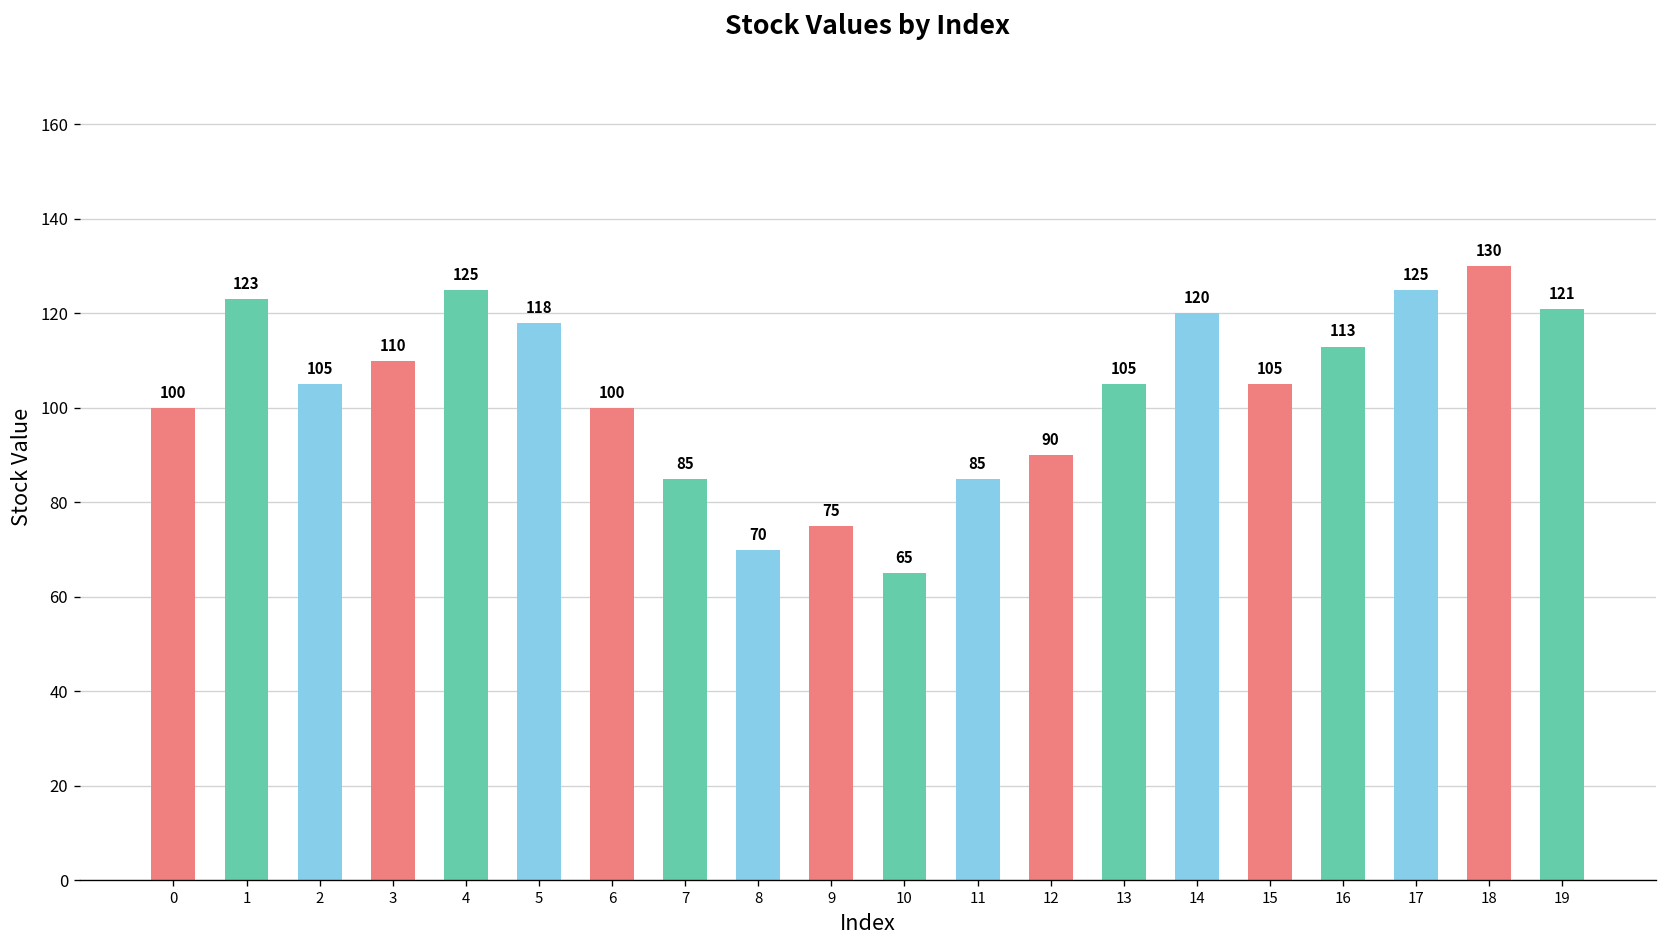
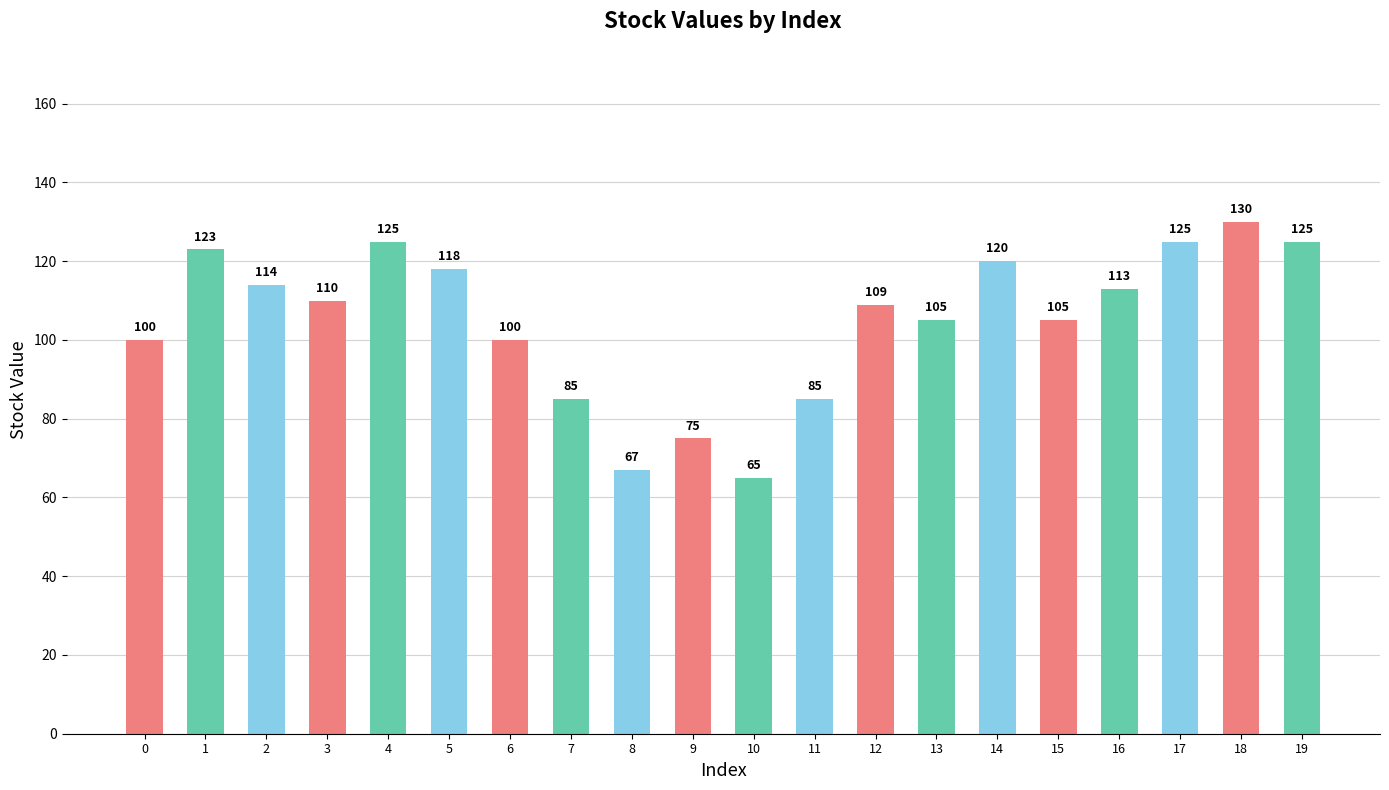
  {
    "0": 100,
    "1": 123,
-   "2": 105,
+   "2": 114,
    "3": 110,
    "4": 125,
    "5": 118,
    "6": 100,
    "7": 85,
-   "8": 70,
+   "8": 67,
    "9": 75,
    "10": 65,
    "11": 85,
-   "12": 90,
+   "12": 109,
    "13": 105,
    "14": 120,
    "15": 105,
    "16": 113,
    "17": 125,
    "18": 130,
-   "19": 121
+   "19": 125
  }
